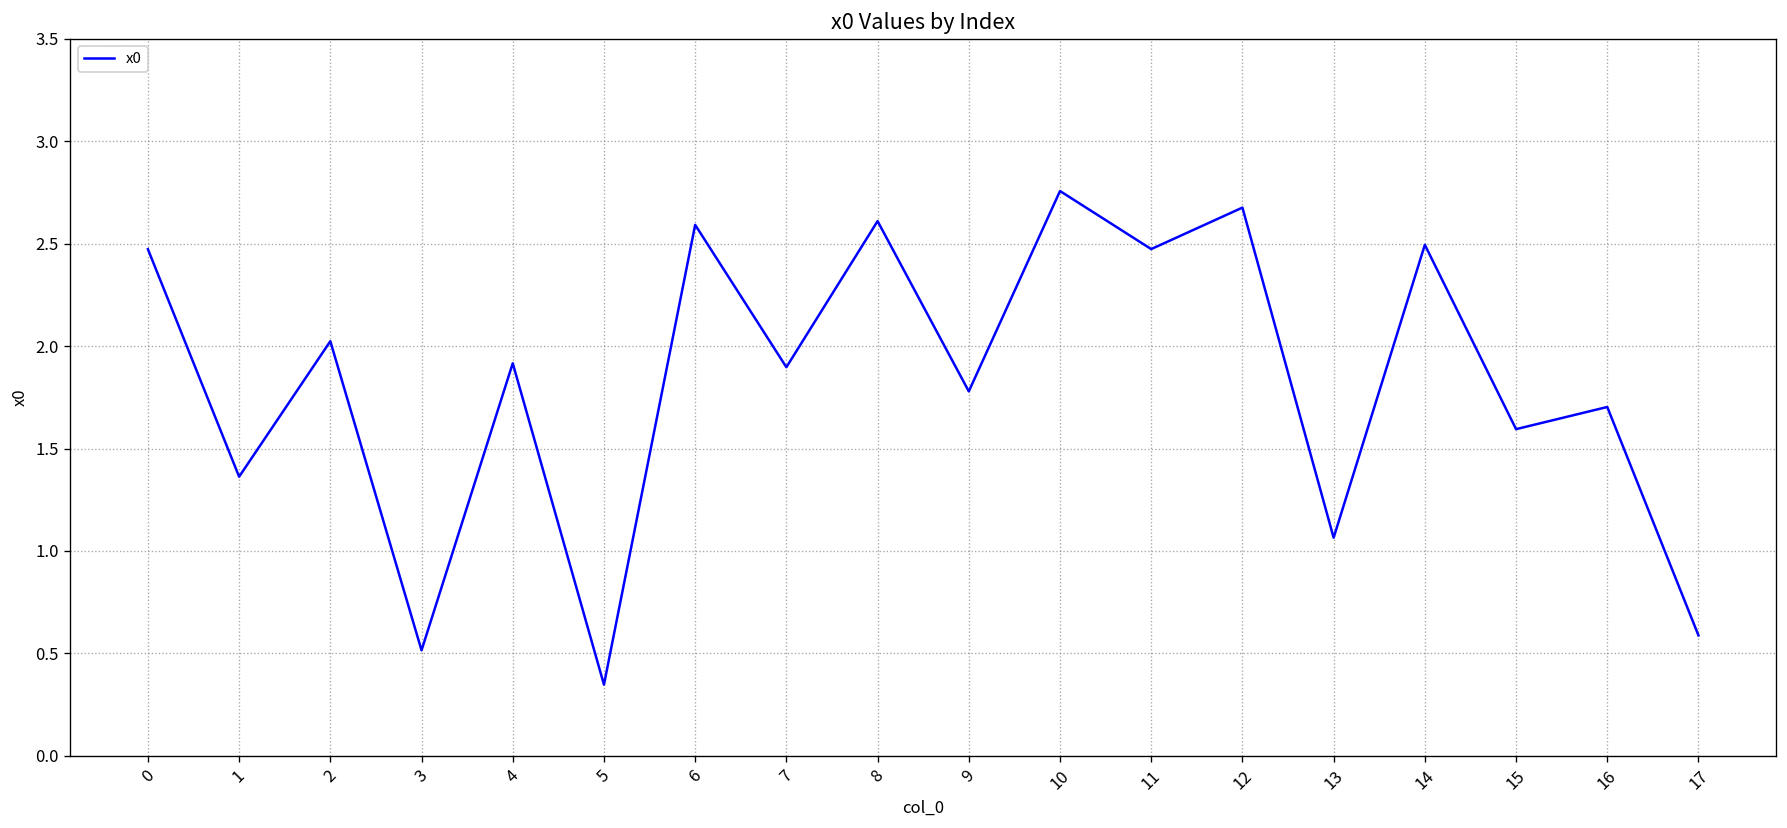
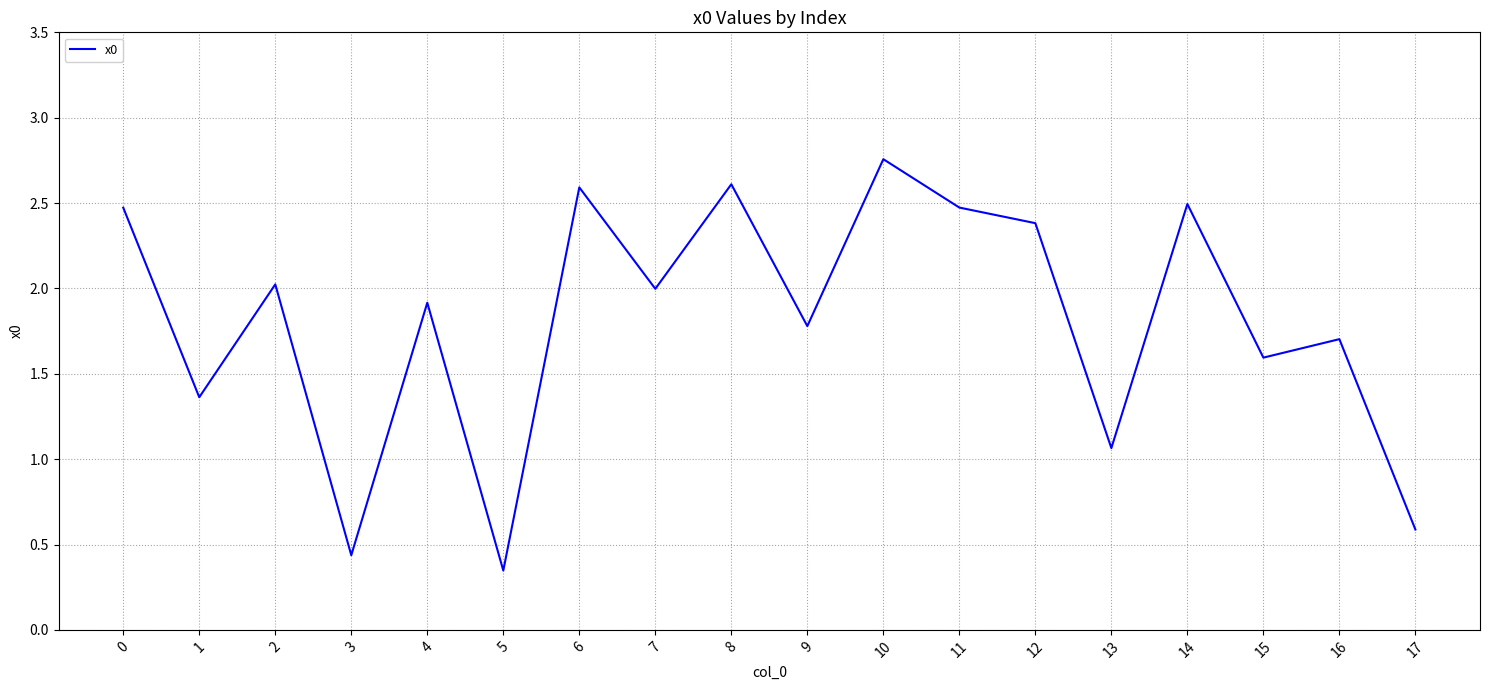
  {
    "0": 2.47,
    "1": 1.36,
    "2": 2.02,
-   "3": 0.52,
+   "3": 0.44,
    "4": 1.92,
    "5": 0.35,
    "6": 2.59,
-   "7": 1.90,
+   "7": 2.00,
    "8": 2.61,
    "9": 1.78,
    "10": 2.76,
    "11": 2.47,
-   "12": 2.68,
+   "12": 2.38,
    "13": 1.06,
    "14": 2.49,
    "15": 1.59,
    "16": 1.70,
    "17": 0.59
  }
